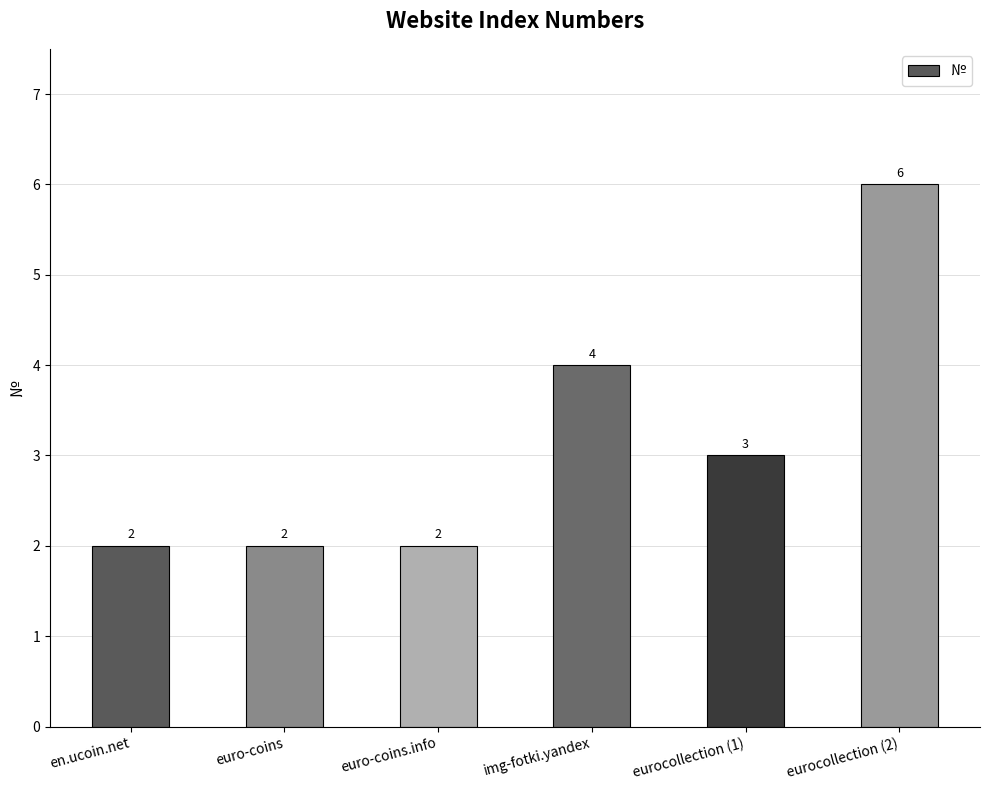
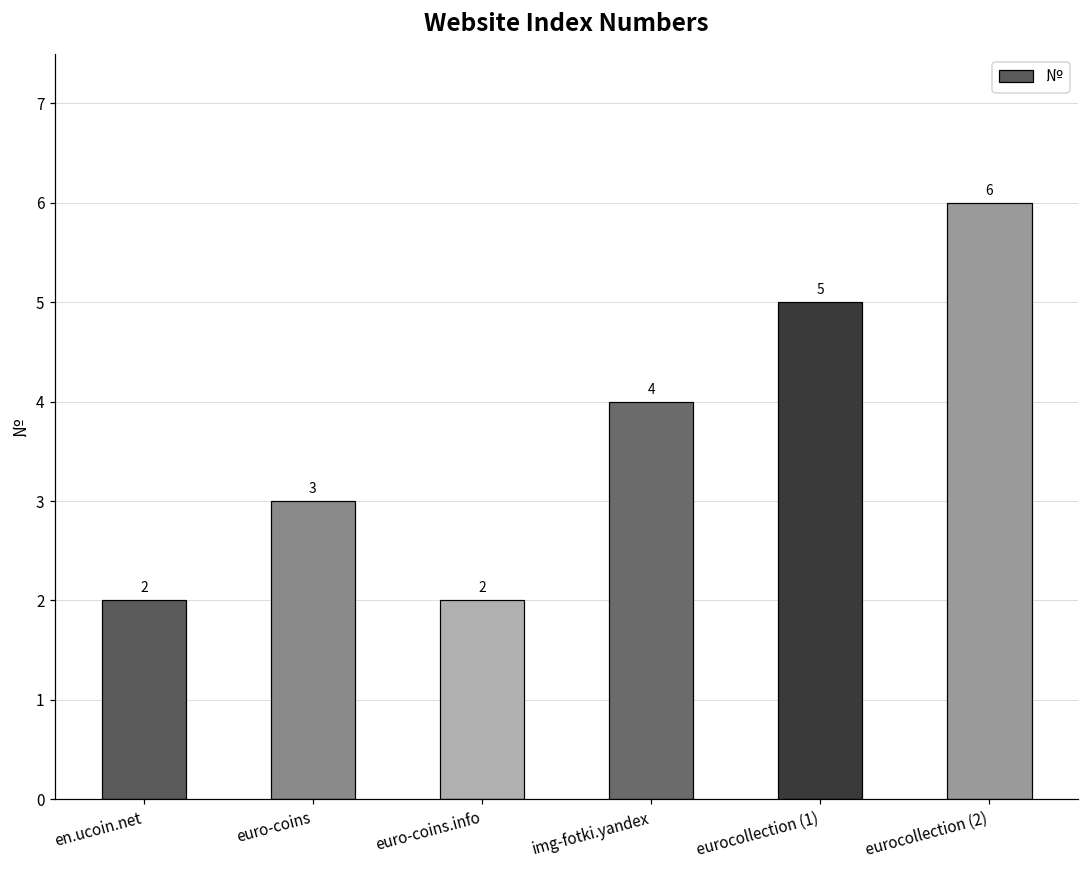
  {
    "en.ucoin.net": 2,
-   "euro-coins": 2,
+   "euro-coins": 3,
    "euro-coins.info": 2,
    "img-fotki.yandex": 4,
-   "eurocollection (1)": 3,
+   "eurocollection (1)": 5,
    "eurocollection (2)": 6
  }
